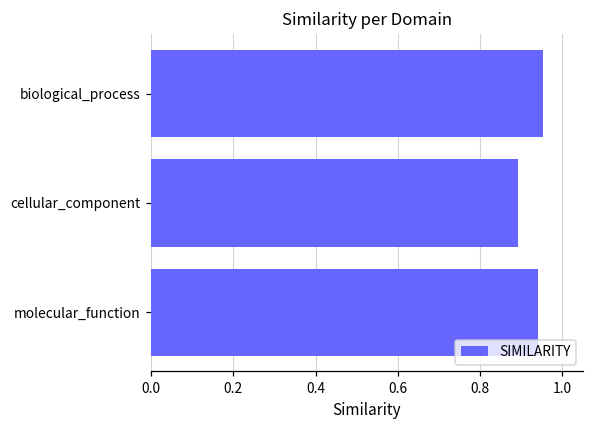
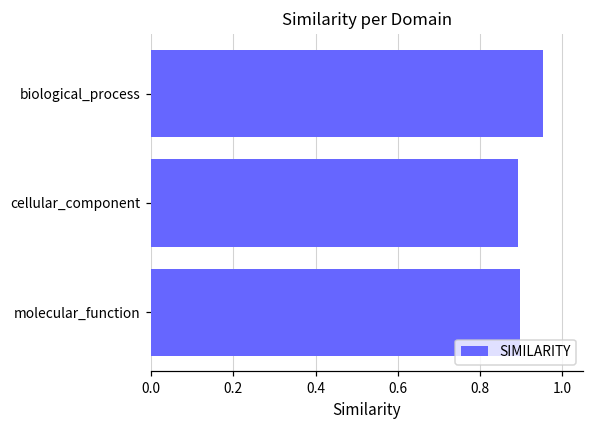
  {
    "biological_process": 0.95,
    "cellular_component": 0.89,
-   "molecular_function": 0.94
+   "molecular_function": 0.90
  }
